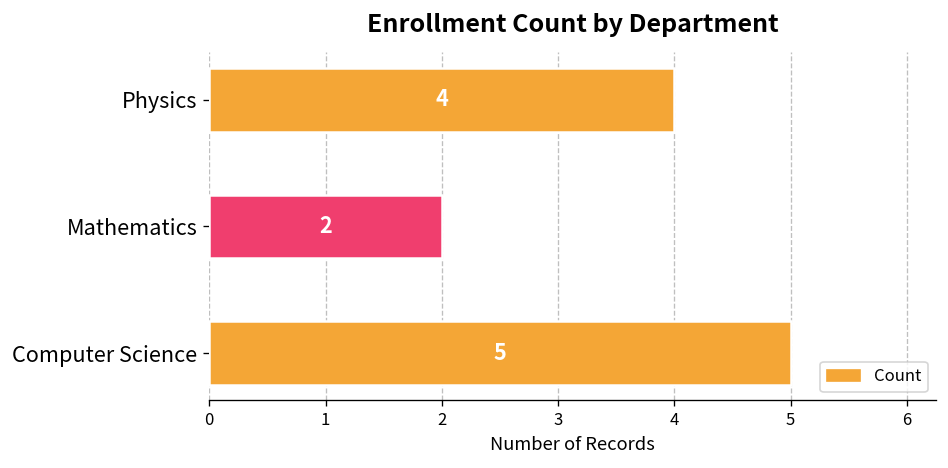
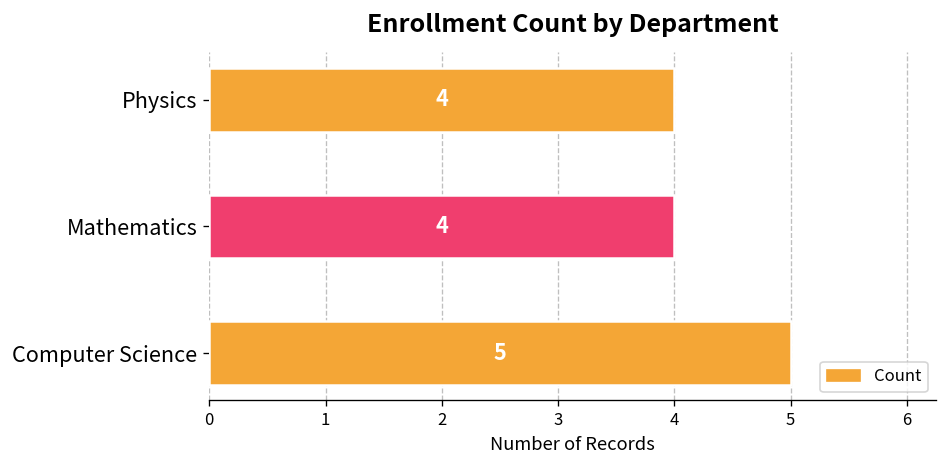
  {
    "Physics": 4,
-   "Mathematics": 2,
+   "Mathematics": 4,
    "Computer Science": 5
  }
